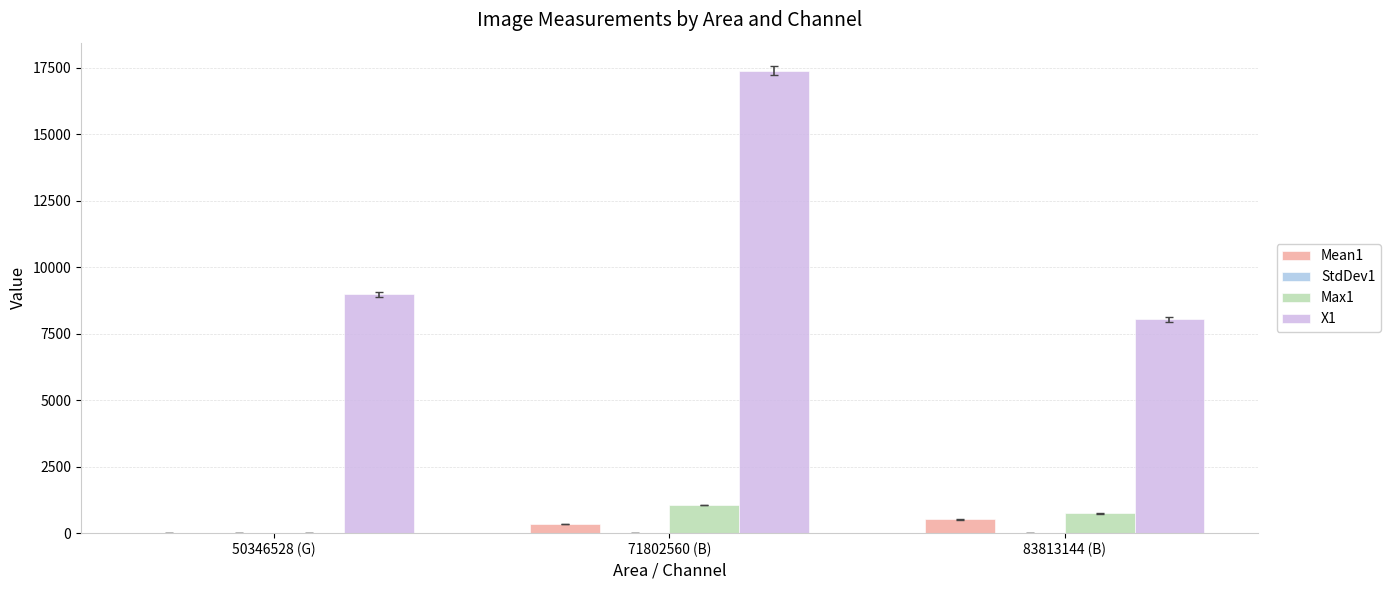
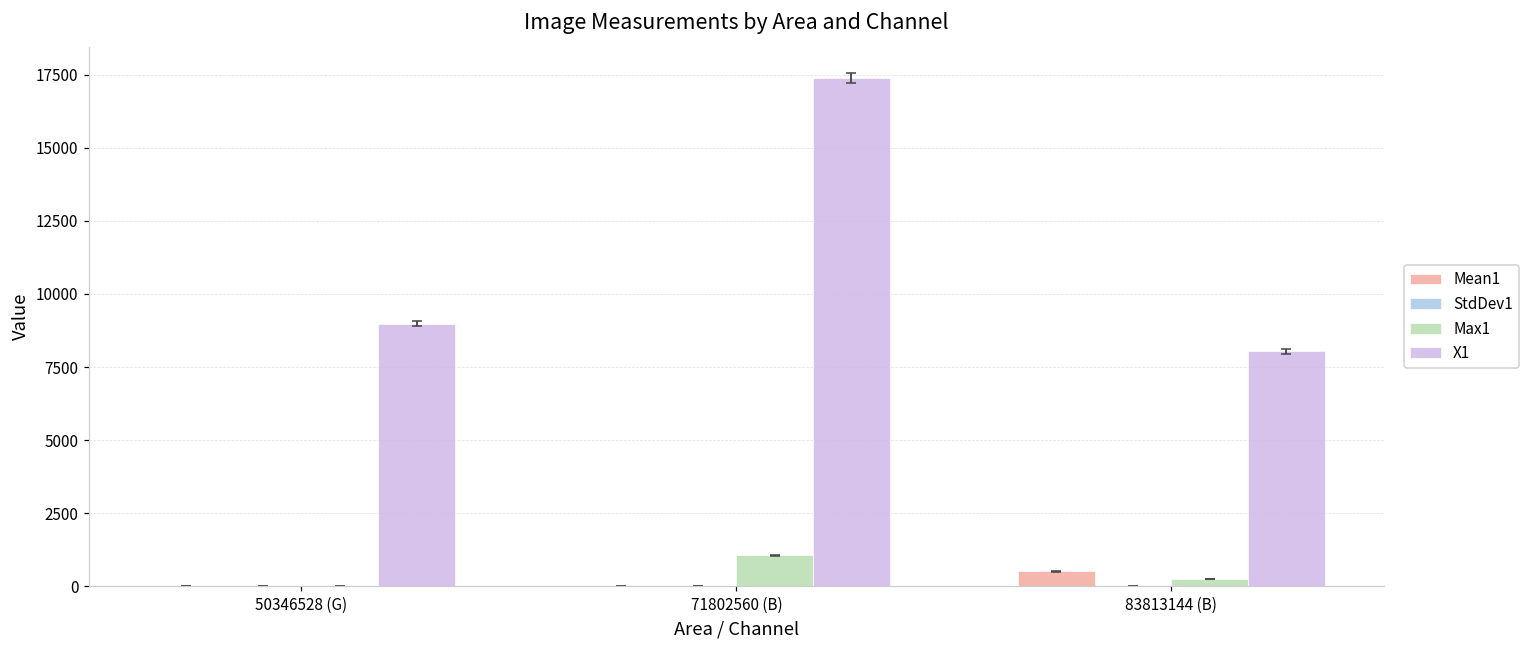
  {
    "Mean1": {
      "50346528 (G)": 0,
-     "71802560 (B)": 300,
+     "71802560 (B)": 0,
      "83813144 (B)": 500
    },
    "Max1": {
      "50346528 (G)": 0,
      "71802560 (B)": 1100,
-     "83813144 (B)": 700
+     "83813144 (B)": 300
    }
  }
